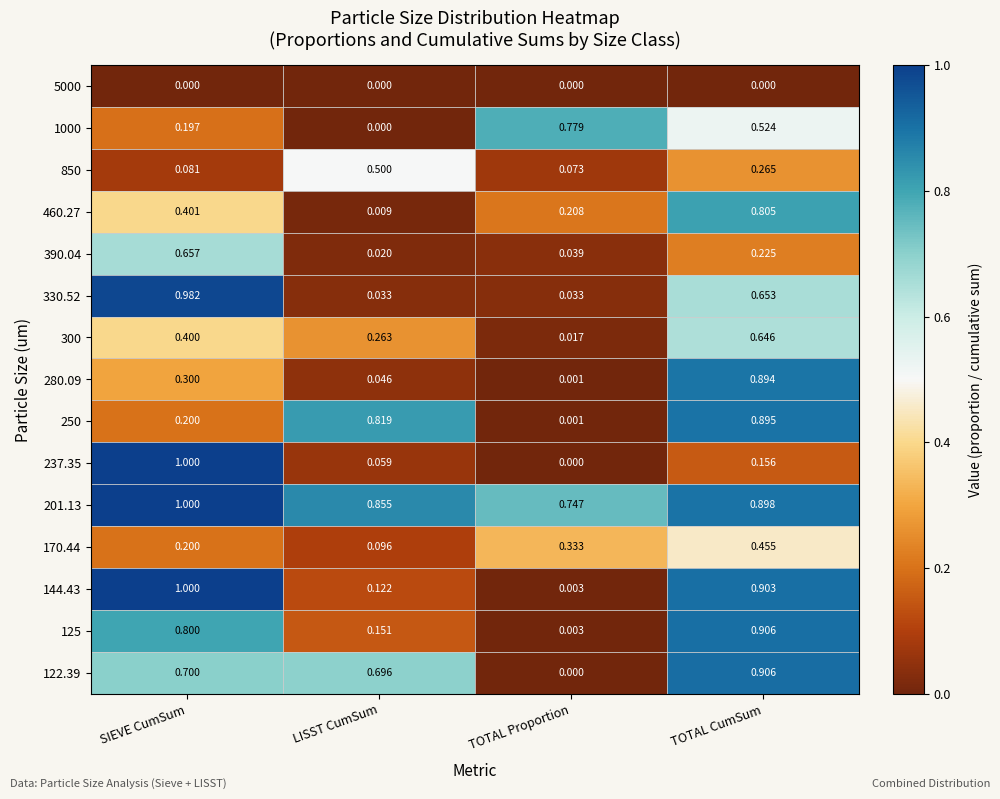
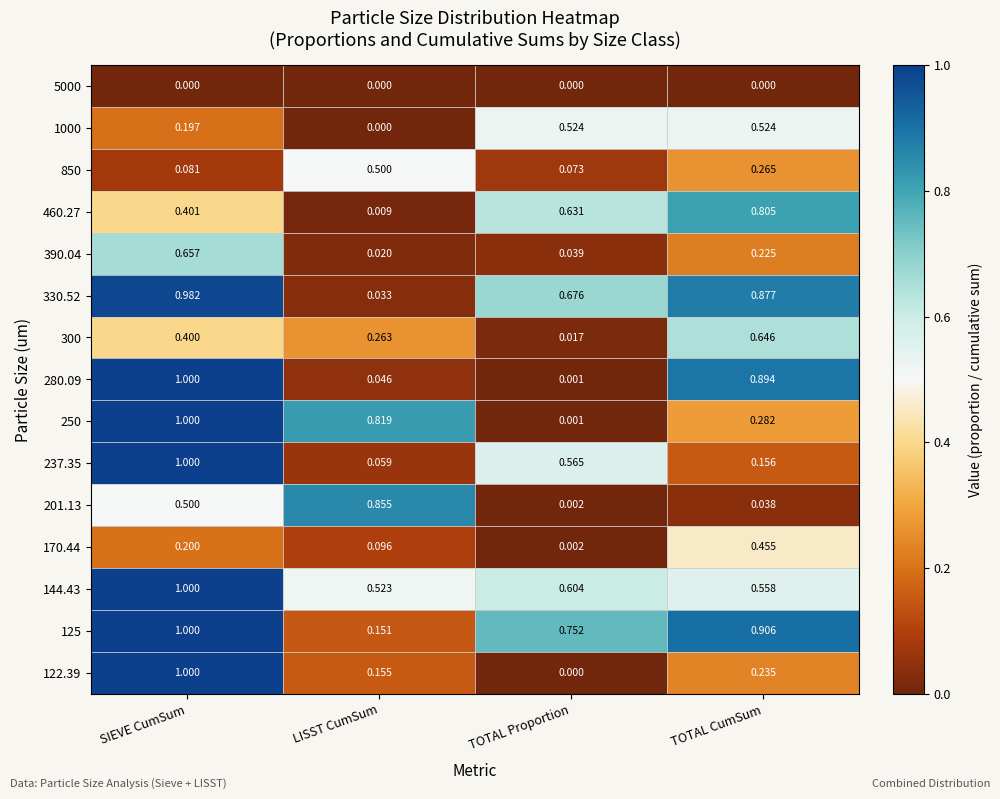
  {
    "5000": {
      "SIEVE CumSum": 0.000,
      "LISST CumSum": 0.000,
      "TOTAL Proportion": 0.000,
      "TOTAL CumSum": 0.000
    },
    "1000": {
      "SIEVE CumSum": 0.197,
      "LISST CumSum": 0.000,
-     "TOTAL Proportion": 0.779,
+     "TOTAL Proportion": 0.524,
      "TOTAL CumSum": 0.524
    },
    "850": {
      "SIEVE CumSum": 0.081,
      "LISST CumSum": 0.500,
      "TOTAL Proportion": 0.073,
      "TOTAL CumSum": 0.265
    },
    "460.27": {
      "SIEVE CumSum": 0.401,
      "LISST CumSum": 0.009,
-     "TOTAL Proportion": 0.208,
+     "TOTAL Proportion": 0.631,
      "TOTAL CumSum": 0.805
    },
    "390.04": {
      "SIEVE CumSum": 0.657,
      "LISST CumSum": 0.020,
      "TOTAL Proportion": 0.039,
      "TOTAL CumSum": 0.225
    },
    "330.52": {
      "SIEVE CumSum": 0.982,
      "LISST CumSum": 0.033,
-     "TOTAL Proportion": 0.033,
-     "TOTAL CumSum": 0.653
+     "TOTAL Proportion": 0.676,
+     "TOTAL CumSum": 0.877
    },
    "300": {
      "SIEVE CumSum": 0.400,
      "LISST CumSum": 0.263,
      "TOTAL Proportion": 0.017,
      "TOTAL CumSum": 0.646
    },
    "280.09": {
-     "SIEVE CumSum": 0.300,
+     "SIEVE CumSum": 1.000,
      "LISST CumSum": 0.046,
      "TOTAL Proportion": 0.001,
      "TOTAL CumSum": 0.894
    },
    "250": {
-     "SIEVE CumSum": 0.200,
+     "SIEVE CumSum": 1.000,
      "LISST CumSum": 0.819,
      "TOTAL Proportion": 0.001,
-     "TOTAL CumSum": 0.895
+     "TOTAL CumSum": 0.282
    },
    "237.35": {
      "SIEVE CumSum": 1.000,
      "LISST CumSum": 0.059,
-     "TOTAL Proportion": 0.000,
+     "TOTAL Proportion": 0.565,
      "TOTAL CumSum": 0.156
    },
    "201.13": {
-     "SIEVE CumSum": 1.000,
+     "SIEVE CumSum": 0.500,
      "LISST CumSum": 0.855,
-     "TOTAL Proportion": 0.747,
-     "TOTAL CumSum": 0.898
+     "TOTAL Proportion": 0.002,
+     "TOTAL CumSum": 0.038
    },
    "170.44": {
      "SIEVE CumSum": 0.200,
      "LISST CumSum": 0.096,
-     "TOTAL Proportion": 0.333,
+     "TOTAL Proportion": 0.002,
      "TOTAL CumSum": 0.455
    },
    "144.43": {
      "SIEVE CumSum": 1.000,
-     "LISST CumSum": 0.122,
-     "TOTAL Proportion": 0.003,
-     "TOTAL CumSum": 0.903
+     "LISST CumSum": 0.523,
+     "TOTAL Proportion": 0.604,
+     "TOTAL CumSum": 0.558
    },
    "125": {
-     "SIEVE CumSum": 0.800,
+     "SIEVE CumSum": 1.000,
      "LISST CumSum": 0.151,
-     "TOTAL Proportion": 0.003,
+     "TOTAL Proportion": 0.752,
      "TOTAL CumSum": 0.906
    },
    "122.39": {
-     "SIEVE CumSum": 0.700,
-     "LISST CumSum": 0.696,
+     "SIEVE CumSum": 1.000,
+     "LISST CumSum": 0.155,
      "TOTAL Proportion": 0.000,
-     "TOTAL CumSum": 0.906
+     "TOTAL CumSum": 0.235
    }
  }
